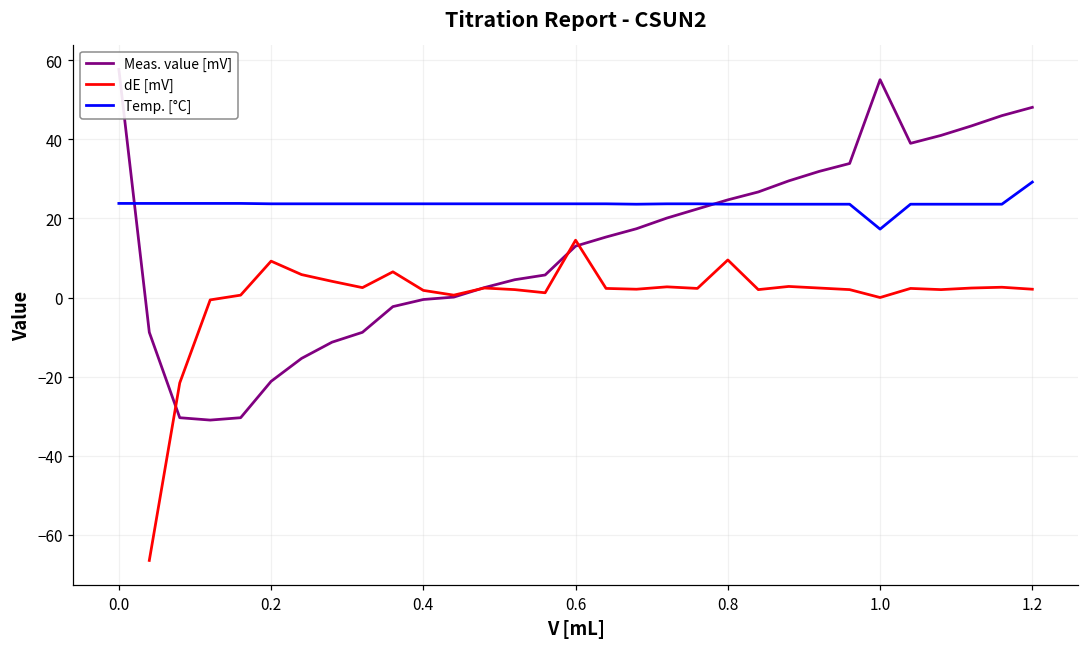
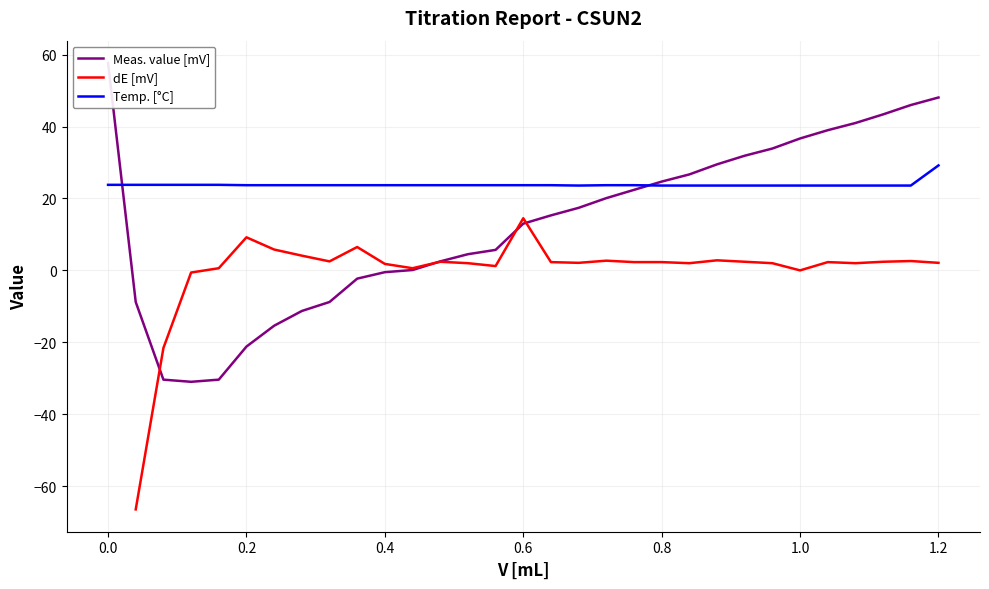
  {
    "Meas. value [mV]": {
      "0.2": -21,
      "0.4": -1,
      "0.6": 13,
      "0.8": 25,
-     "1.0": 55,
+     "1.0": 37,
      "1.2": 48
    },
    "dE [mV]": {
      "0.2": 9,
      "0.4": 2,
      "0.6": 15,
-     "0.8": 10,
+     "0.8": 2,
      "1.0": 0,
      "1.2": 2
    },
    "Temp. [°C]": {
      "0.0": 24,
      "0.2": 24,
      "0.4": 24,
      "0.6": 24,
      "0.8": 24,
-     "1.0": 17,
+     "1.0": 24,
      "1.2": 29
    }
  }
